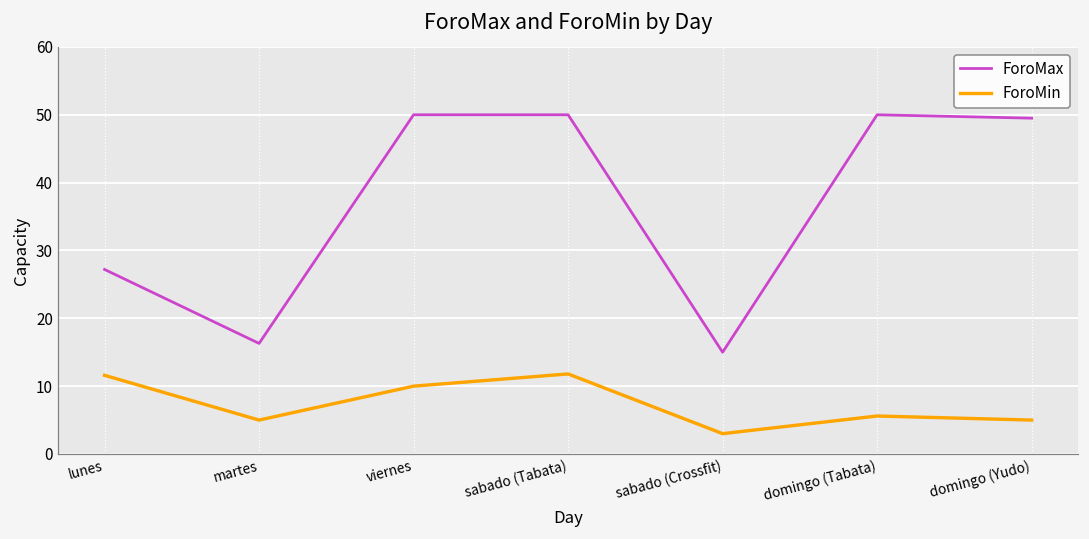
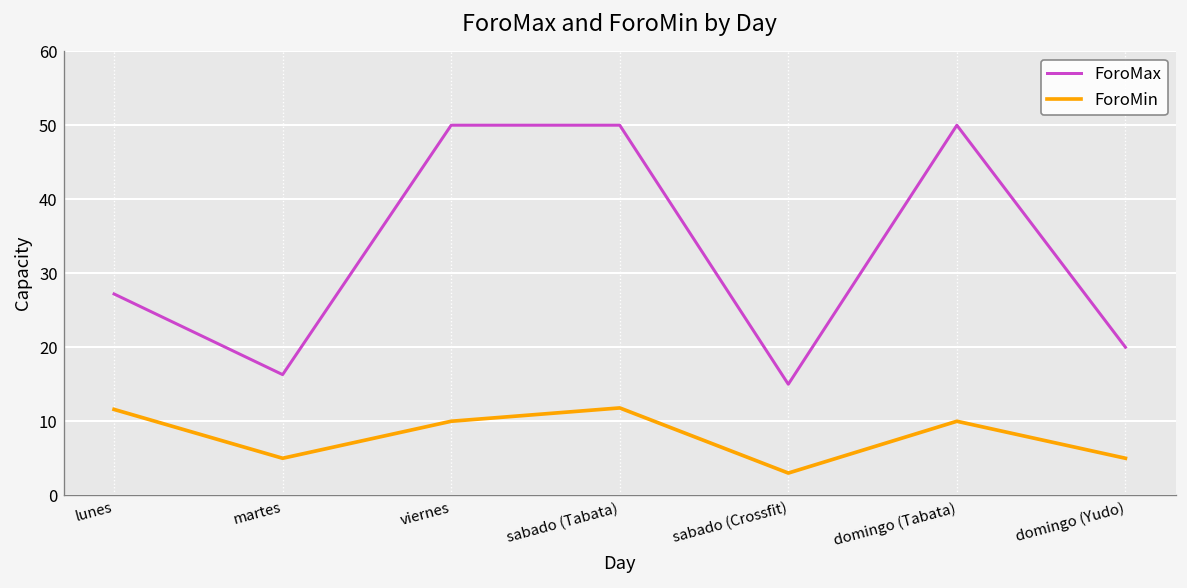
  {
    "ForoMax": {
      "lunes": 27,
      "martes": 16,
      "viernes": 50,
      "sabado (Tabata)": 50,
      "sabado (Crossfit)": 15,
      "domingo (Tabata)": 50,
-     "domingo (Yudo)": 50
+     "domingo (Yudo)": 20
    },
    "ForoMin": {
      "lunes": 12,
      "martes": 5,
      "viernes": 10,
      "sabado (Tabata)": 12,
      "sabado (Crossfit)": 3,
-     "domingo (Tabata)": 6,
+     "domingo (Tabata)": 10,
      "domingo (Yudo)": 5
    }
  }
